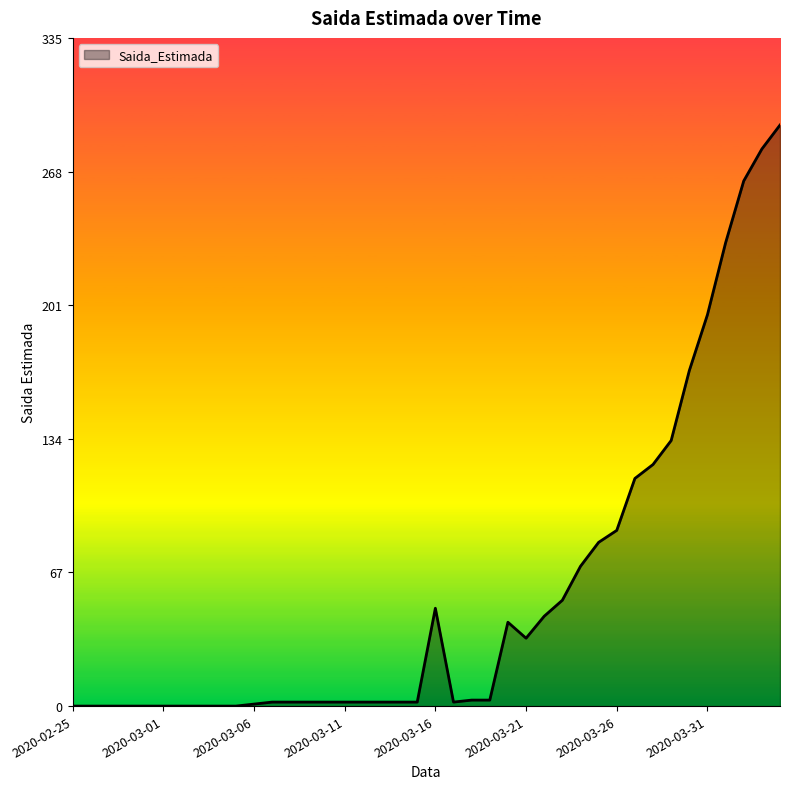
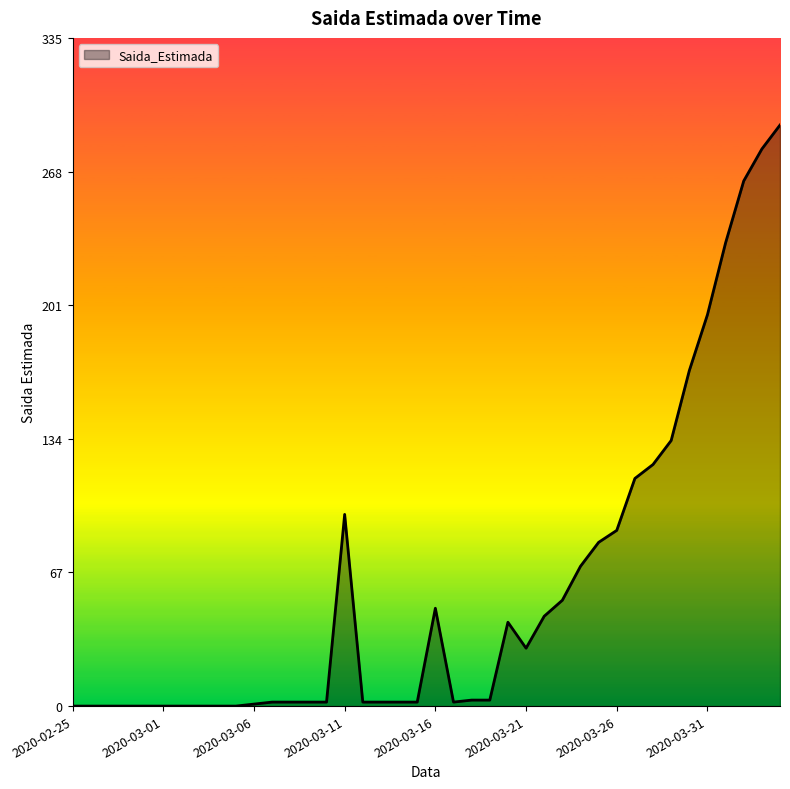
  {
    "2020-02-25": 0,
    "2020-03-01": 0,
    "2020-03-06": 1,
-   "2020-03-11": 2,
+   "2020-03-11": 96,
    "2020-03-16": 49,
-   "2020-03-21": 34,
+   "2020-03-21": 29,
    "2020-03-26": 88,
    "2020-03-31": 196
  }
